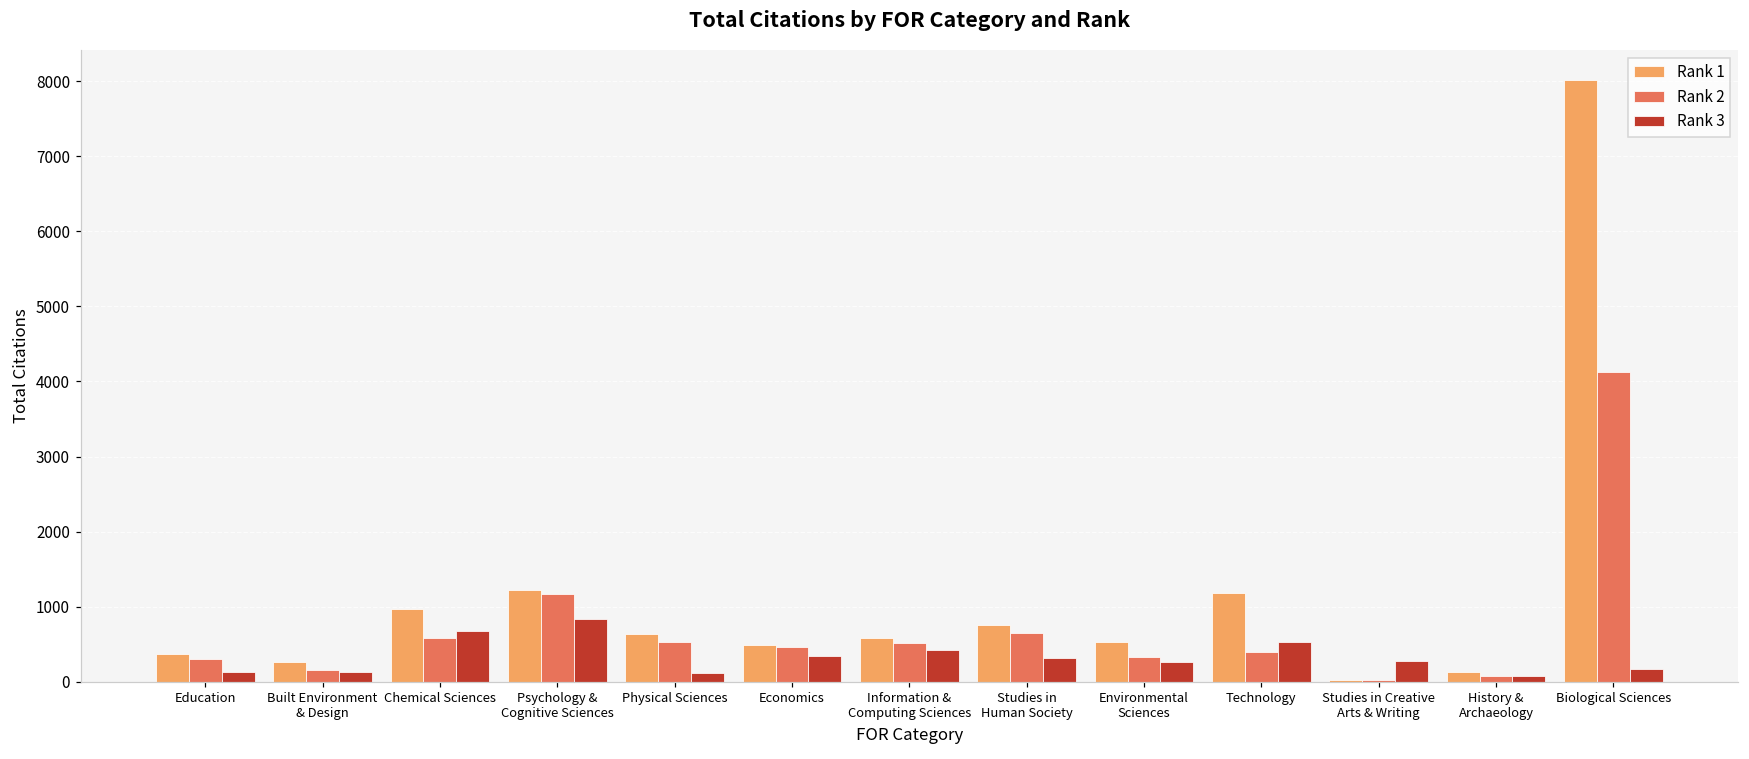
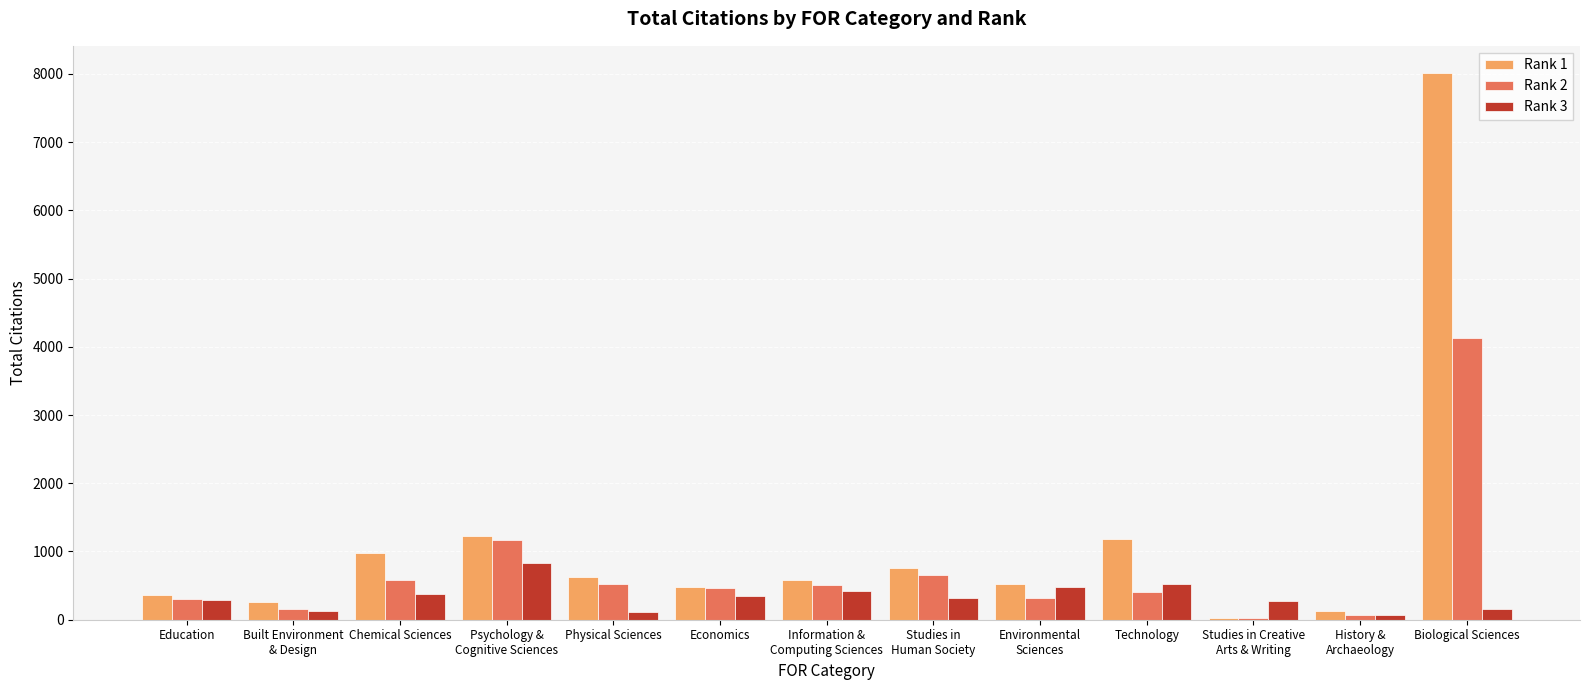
  {
    "Rank 3": {
-     "Education": 100,
+     "Education": 300,
      "Built Environment & Design": 100,
-     "Chemical Sciences": 700,
+     "Chemical Sciences": 400,
      "Psychology & Cognitive Sciences": 800,
      "Physical Sciences": 100,
      "Economics": 300,
      "Information & Computing Sciences": 400,
      "Studies in Human Society": 300,
-     "Environmental Sciences": 300,
+     "Environmental Sciences": 500,
      "Technology": 500,
      "Studies in Creative Arts & Writing": 300,
      "History & Archaeology": 100,
      "Biological Sciences": 200
    }
  }
